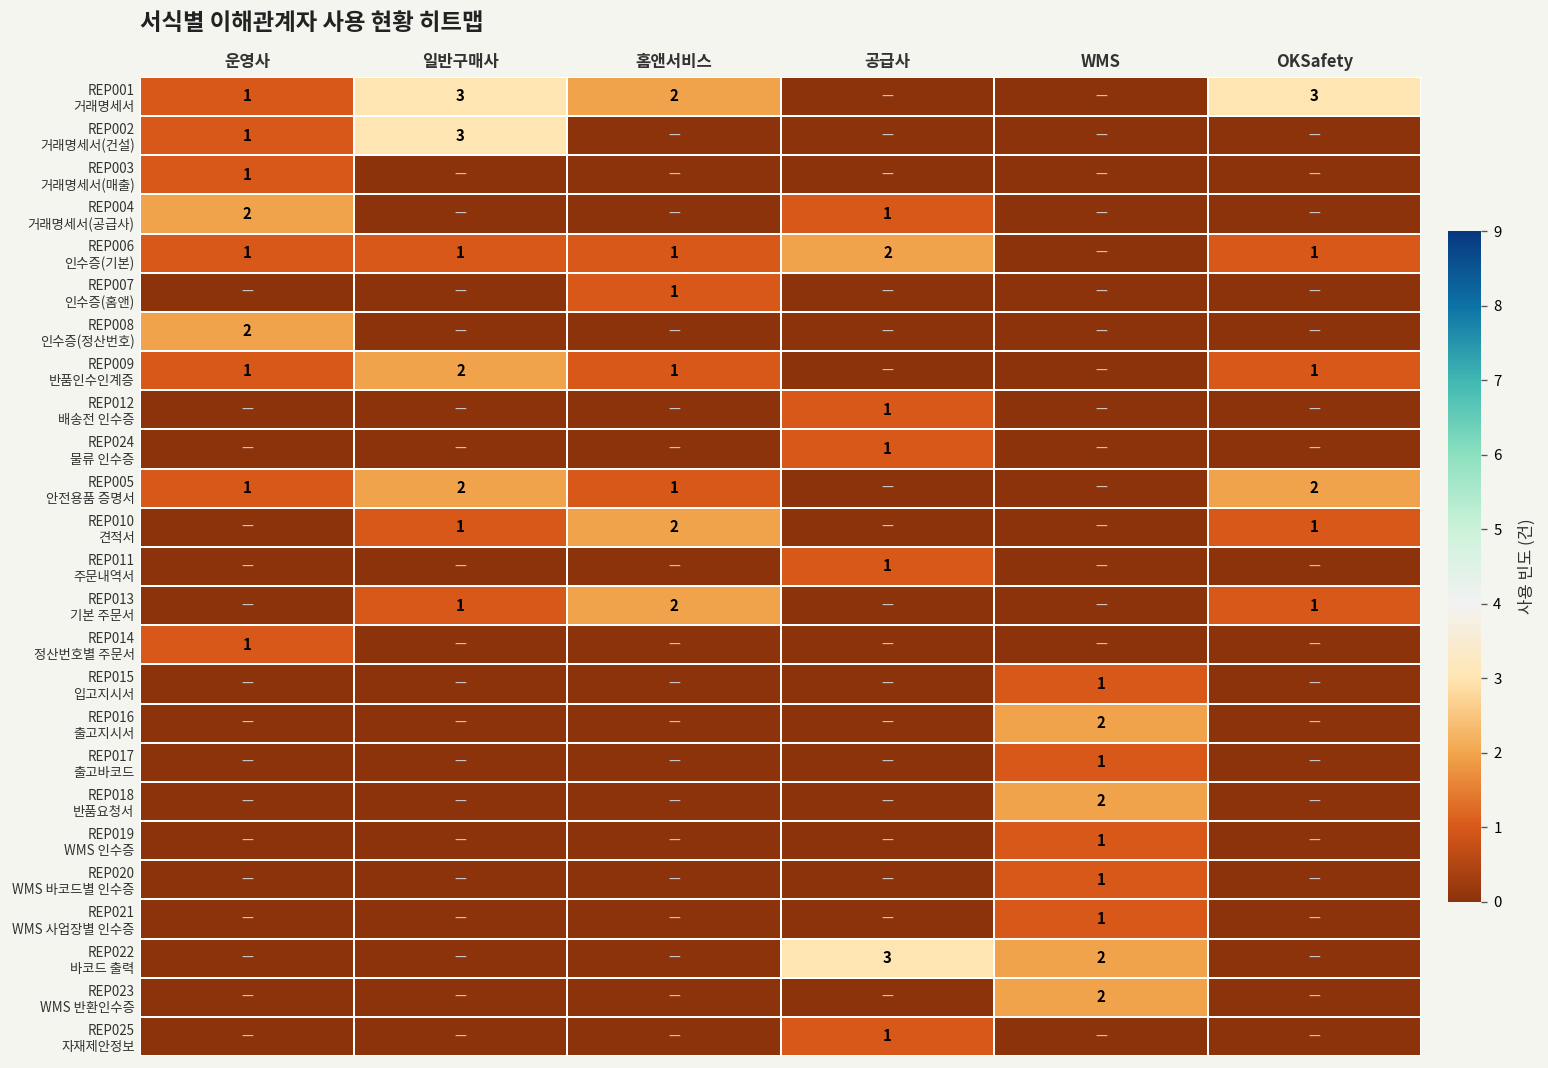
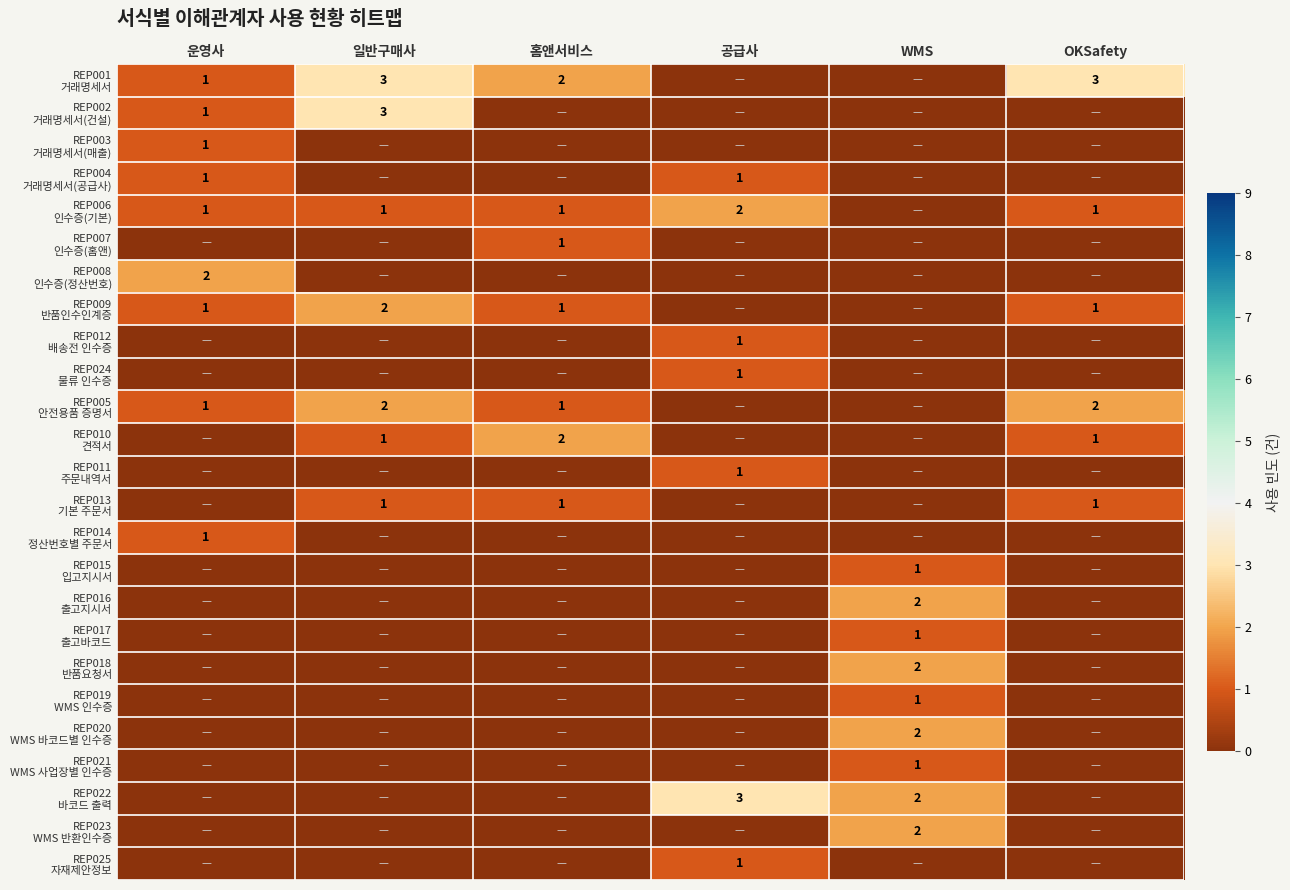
  {
    "REP001 거래명세서": {
      "운영사": 1,
      "일반구매사": 3,
      "홈앤서비스": 2,
      "OKSafety": 3
    },
    "REP002 거래명세서(건설)": {
      "운영사": 1,
      "일반구매사": 3
    },
    "REP003 거래명세서(매출)": {
      "운영사": 1
    },
    "REP004 거래명세서(공급사)": {
-     "운영사": 2,
+     "운영사": 1,
      "공급사": 1
    },
    "REP006 인수증(기본)": {
      "운영사": 1,
      "일반구매사": 1,
      "홈앤서비스": 1,
      "공급사": 2,
      "OKSafety": 1
    },
    "REP007 인수증(홈앤)": {
      "홈앤서비스": 1
    },
    "REP008 인수증(정산번호)": {
      "운영사": 2
    },
    "REP009 반품인수인계증": {
      "운영사": 1,
      "일반구매사": 2,
      "홈앤서비스": 1,
      "OKSafety": 1
    },
    "REP012 배송전 인수증": {
      "공급사": 1
    },
    "REP024 물류 인수증": {
      "공급사": 1
    },
    "REP005 안전용품 증명서": {
      "운영사": 1,
      "일반구매사": 2,
      "홈앤서비스": 1,
      "OKSafety": 2
    },
    "REP010 견적서": {
      "일반구매사": 1,
      "홈앤서비스": 2,
      "OKSafety": 1
    },
    "REP011 주문내역서": {
      "공급사": 1
    },
    "REP013 기본 주문서": {
      "일반구매사": 1,
-     "홈앤서비스": 2,
+     "홈앤서비스": 1,
      "OKSafety": 1
    },
    "REP014 정산번호별 주문서": {
      "운영사": 1
    },
    "REP015 입고지시서": {
      "WMS": 1
    },
    "REP016 출고지시서": {
      "WMS": 2
    },
    "REP017 출고바코드": {
      "WMS": 1
    },
    "REP018 반품요청서": {
      "WMS": 2
    },
    "REP019 WMS 인수증": {
      "WMS": 1
    },
    "REP020 WMS 바코드별 인수증": {
-     "WMS": 1
+     "WMS": 2
    },
    "REP021 WMS 사업장별 인수증": {
      "WMS": 1
    },
    "REP022 바코드 출력": {
      "공급사": 3,
      "WMS": 2
    },
    "REP023 WMS 반환인수증": {
      "WMS": 2
    },
    "REP025 자재제안정보": {
      "공급사": 1
    }
  }
